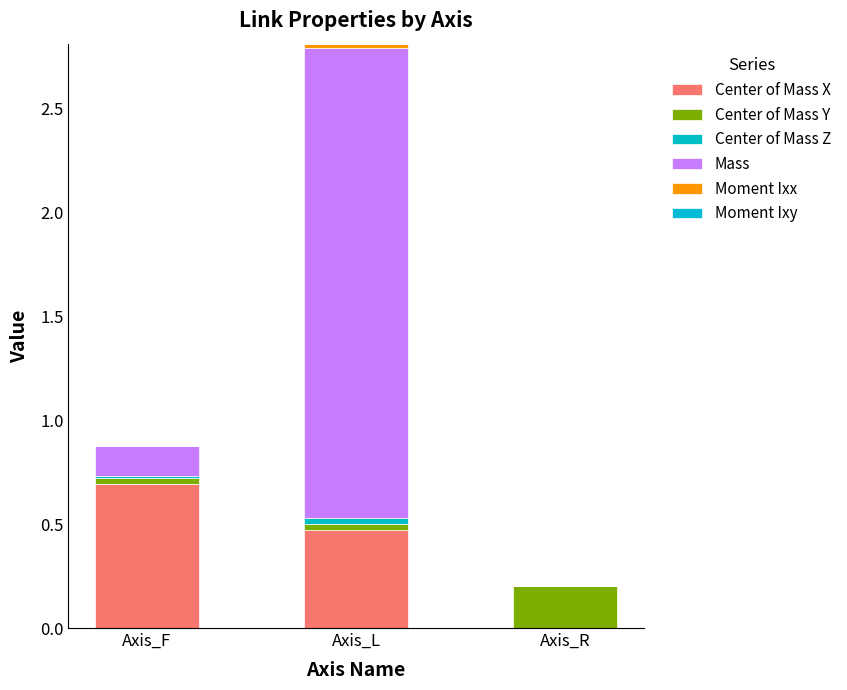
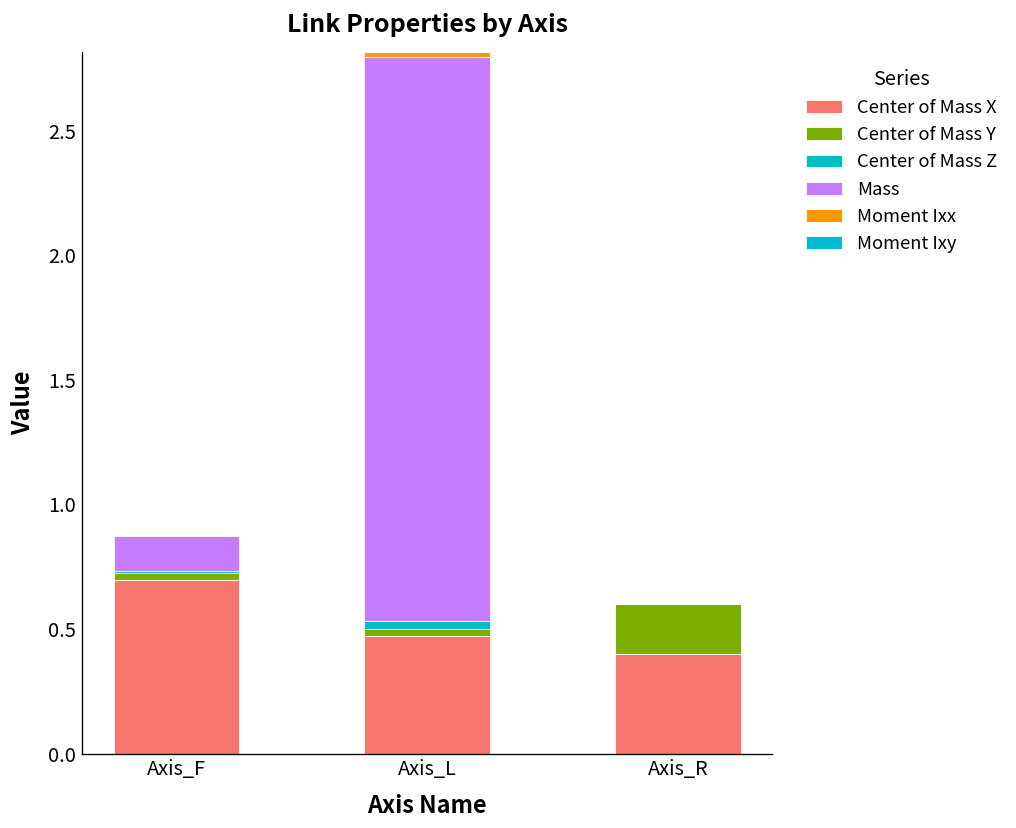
  {
    "Center of Mass X": {
      "Axis_F": 0.7,
      "Axis_L": 0.47,
-     "Axis_R": 0.0
+     "Axis_R": 0.4
    },
    "Center of Mass Y": {
      "Axis_F": 0.03,
      "Axis_L": 0.03,
      "Axis_R": 0.2
    },
    "Mass": {
      "Axis_F": 0.14,
      "Axis_L": 2.26,
      "Axis_R": 0.0
    }
  }
